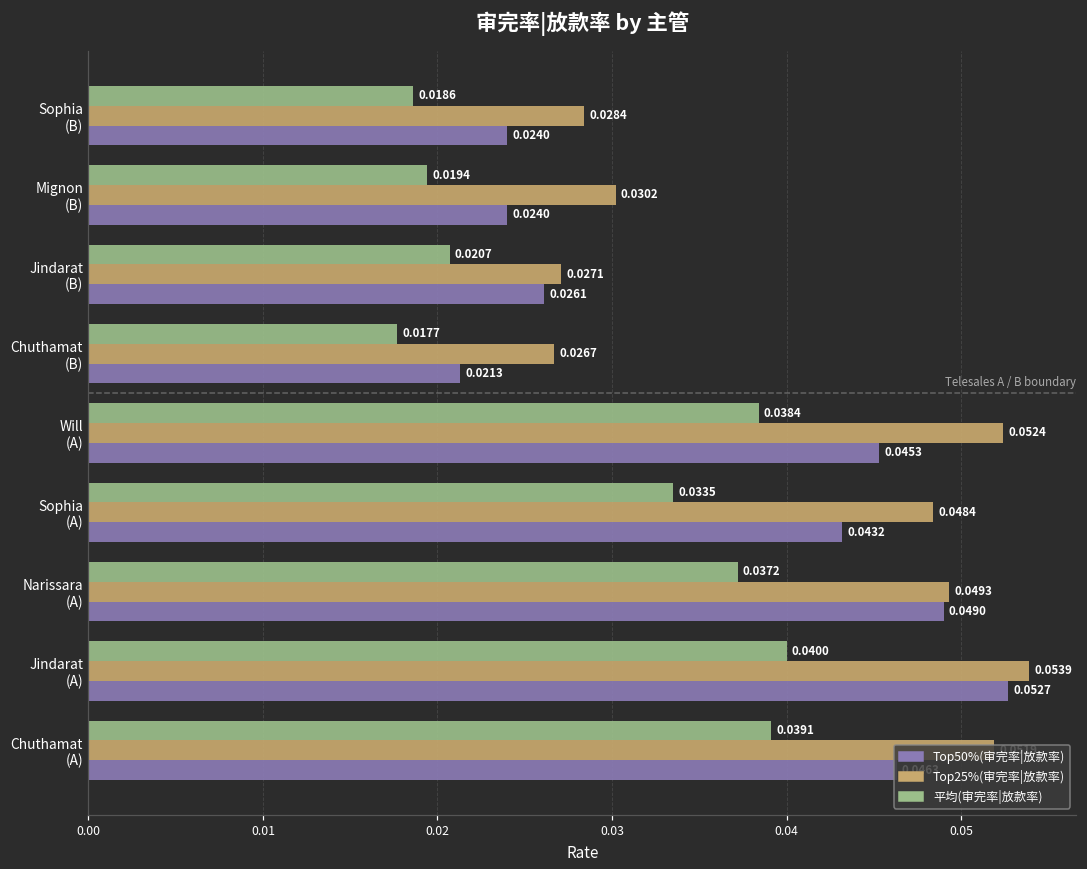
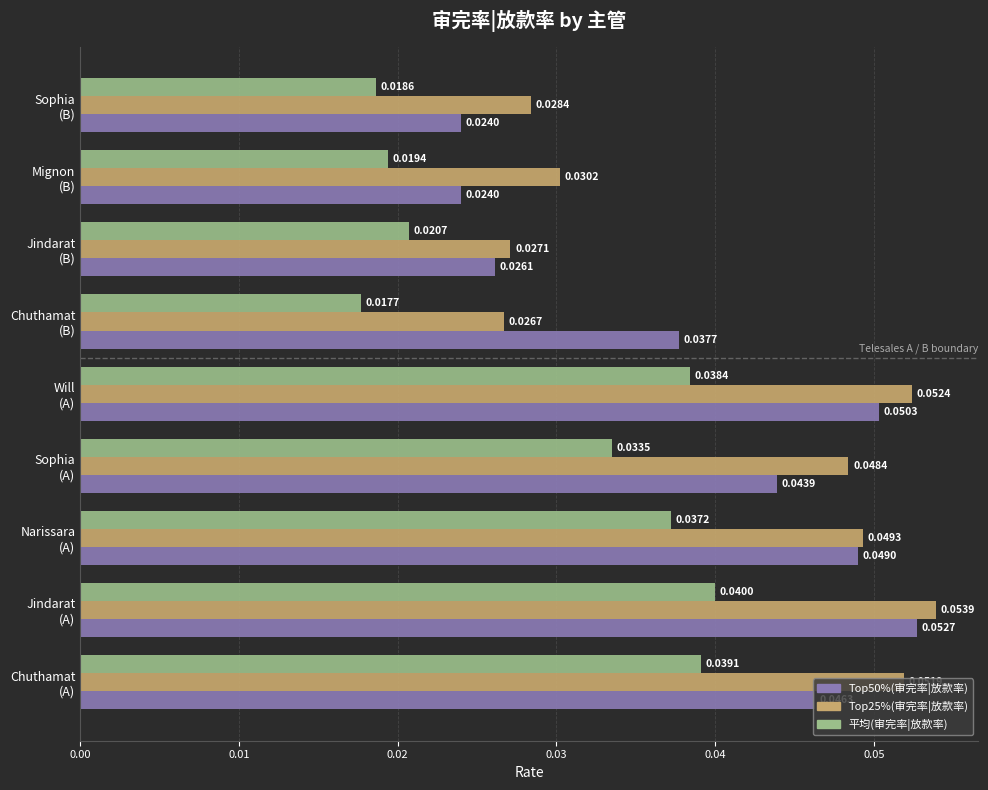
  {
    "Top50%(审完率|放款率)": {
      "Sophia (B)": 0.0240,
      "Mignon (B)": 0.0240,
      "Jindarat (B)": 0.0261,
-     "Chuthamat (B)": 0.0213,
-     "Will (A)": 0.0453,
-     "Sophia (A)": 0.0432,
+     "Chuthamat (B)": 0.0377,
+     "Will (A)": 0.0503,
+     "Sophia (A)": 0.0439,
      "Narissara (A)": 0.0490,
      "Jindarat (A)": 0.0527
    }
  }
